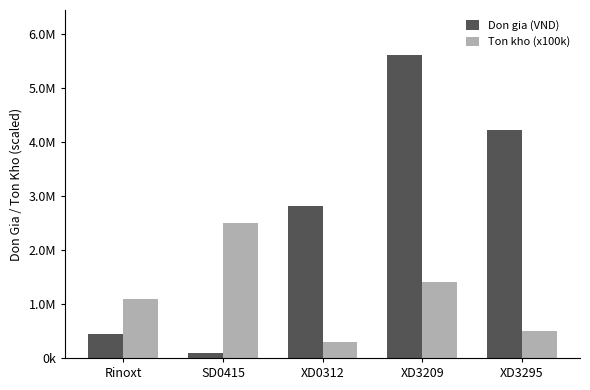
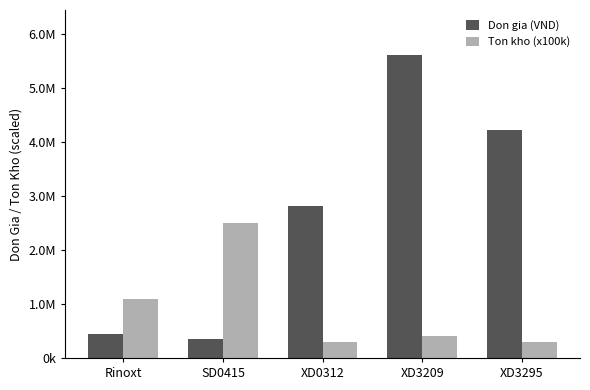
  {
    "Don gia (VND)": {
      "Rinoxt": 400000,
-     "SD0415": 100000,
+     "SD0415": 400000,
      "XD0312": 2800000,
      "XD3209": 5600000,
      "XD3295": 4200000
    },
    "Ton kho (x100k)": {
      "Rinoxt": 1100000,
      "SD0415": 2500000,
      "XD0312": 300000,
-     "XD3209": 1400000,
-     "XD3295": 500000
+     "XD3209": 400000,
+     "XD3295": 300000
    }
  }
